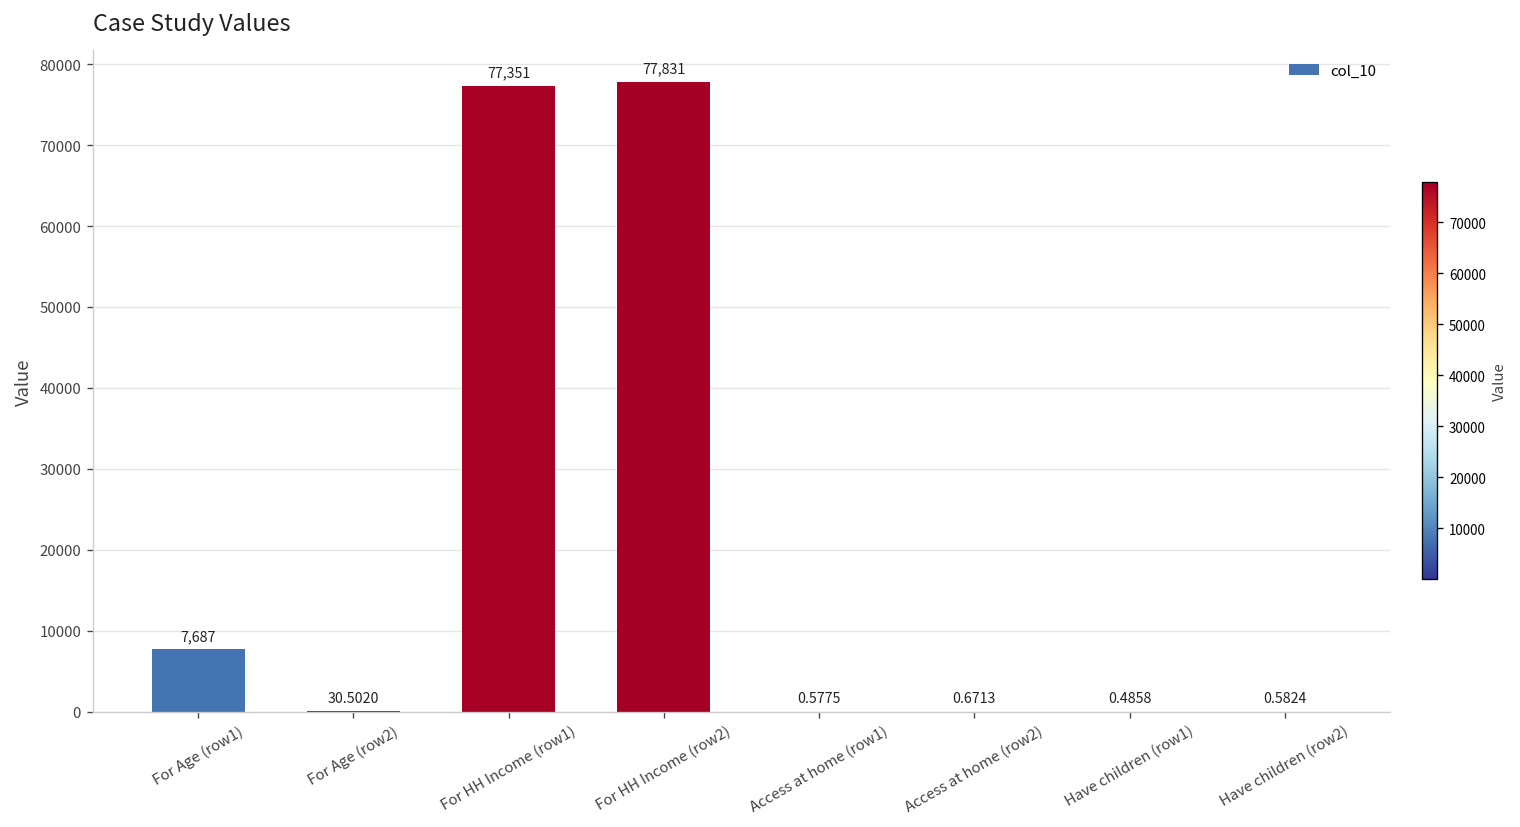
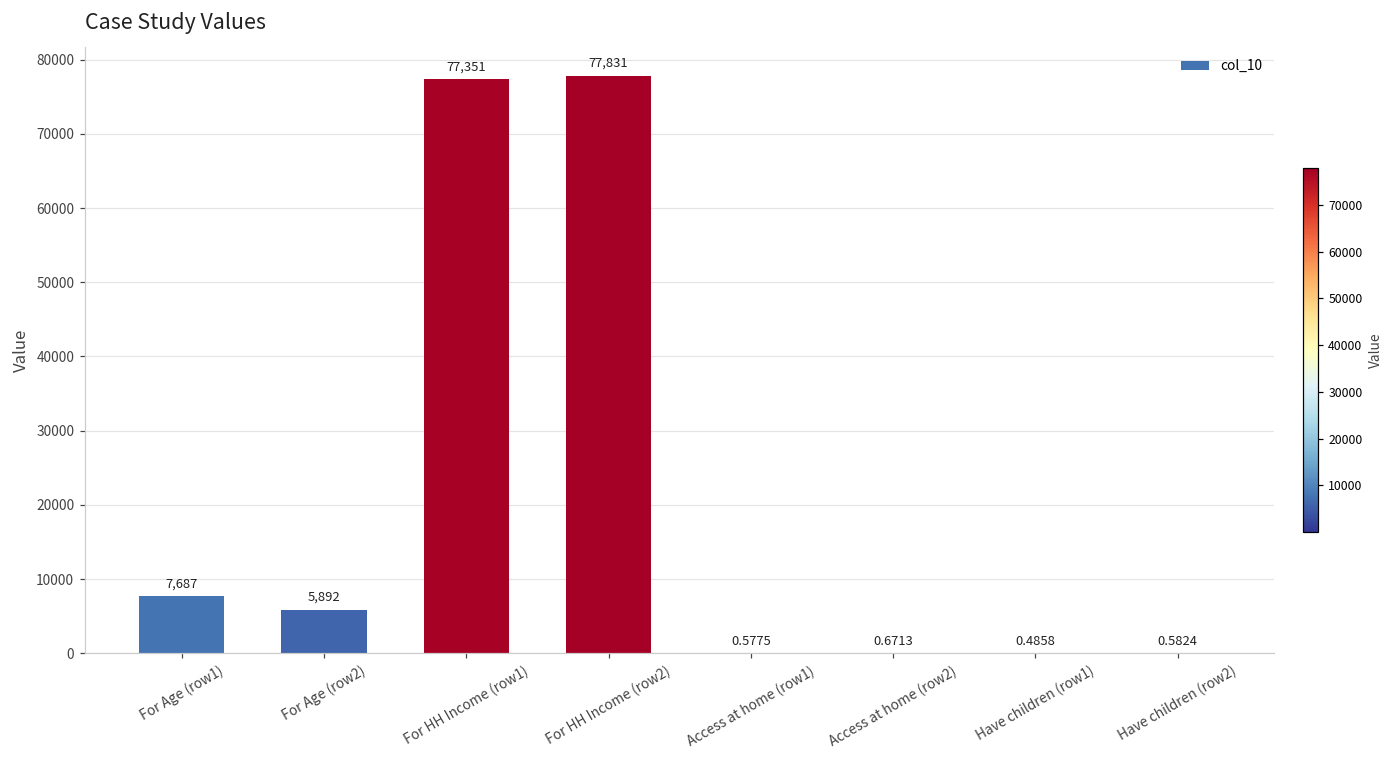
  {
    "For Age (row1)": "7,687",
-   "For Age (row2)": "30.5020",
+   "For Age (row2)": "5,892",
    "For HH Income (row1)": "77,351",
    "For HH Income (row2)": "77,831",
    "Access at home (row1)": "0.5775",
    "Access at home (row2)": "0.6713",
    "Have children (row1)": "0.4858",
    "Have children (row2)": "0.5824"
  }
